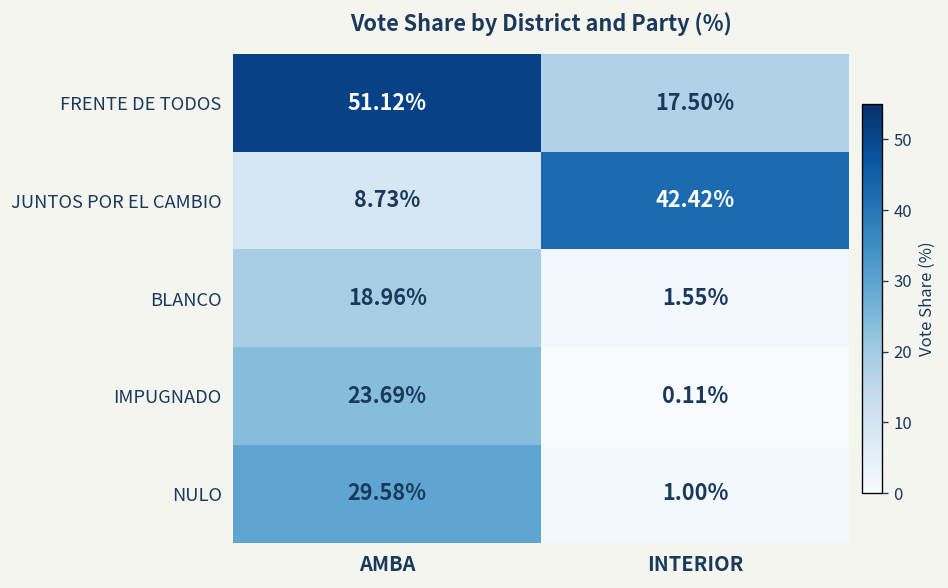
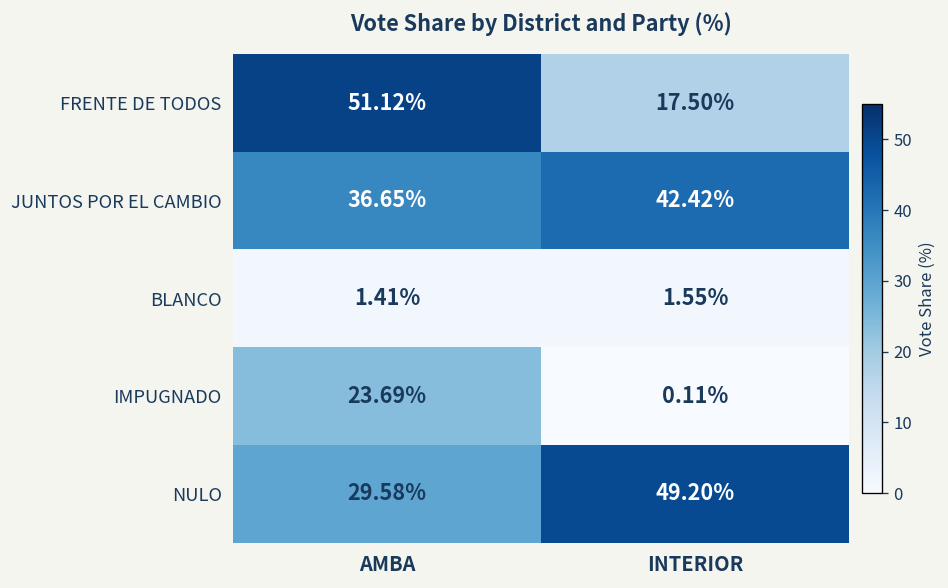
  {
    "FRENTE DE TODOS": {
      "AMBA": "51.12%",
      "INTERIOR": "17.50%"
    },
    "JUNTOS POR EL CAMBIO": {
-     "AMBA": "8.73%",
+     "AMBA": "36.65%",
      "INTERIOR": "42.42%"
    },
    "BLANCO": {
-     "AMBA": "18.96%",
+     "AMBA": "1.41%",
      "INTERIOR": "1.55%"
    },
    "IMPUGNADO": {
      "AMBA": "23.69%",
      "INTERIOR": "0.11%"
    },
    "NULO": {
      "AMBA": "29.58%",
-     "INTERIOR": "1.00%"
+     "INTERIOR": "49.20%"
    }
  }
